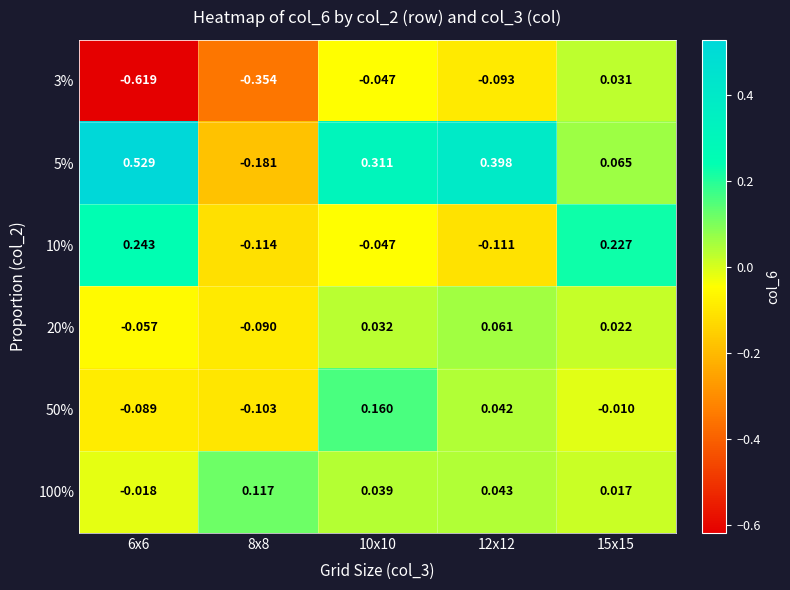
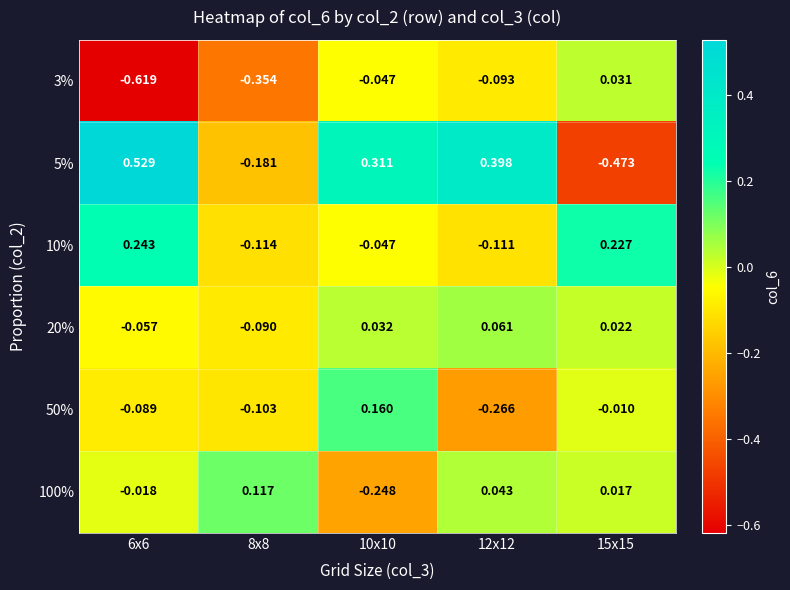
  {
    "3%": {
      "6x6": -0.619,
      "8x8": -0.354,
      "10x10": -0.047,
      "12x12": -0.093,
      "15x15": 0.031
    },
    "5%": {
      "6x6": 0.529,
      "8x8": -0.181,
      "10x10": 0.311,
      "12x12": 0.398,
-     "15x15": 0.065
+     "15x15": -0.473
    },
    "10%": {
      "6x6": 0.243,
      "8x8": -0.114,
      "10x10": -0.047,
      "12x12": -0.111,
      "15x15": 0.227
    },
    "20%": {
      "6x6": -0.057,
      "8x8": -0.090,
      "10x10": 0.032,
      "12x12": 0.061,
      "15x15": 0.022
    },
    "50%": {
      "6x6": -0.089,
      "8x8": -0.103,
      "10x10": 0.160,
-     "12x12": 0.042,
+     "12x12": -0.266,
      "15x15": -0.010
    },
    "100%": {
      "6x6": -0.018,
      "8x8": 0.117,
-     "10x10": 0.039,
+     "10x10": -0.248,
      "12x12": 0.043,
      "15x15": 0.017
    }
  }
